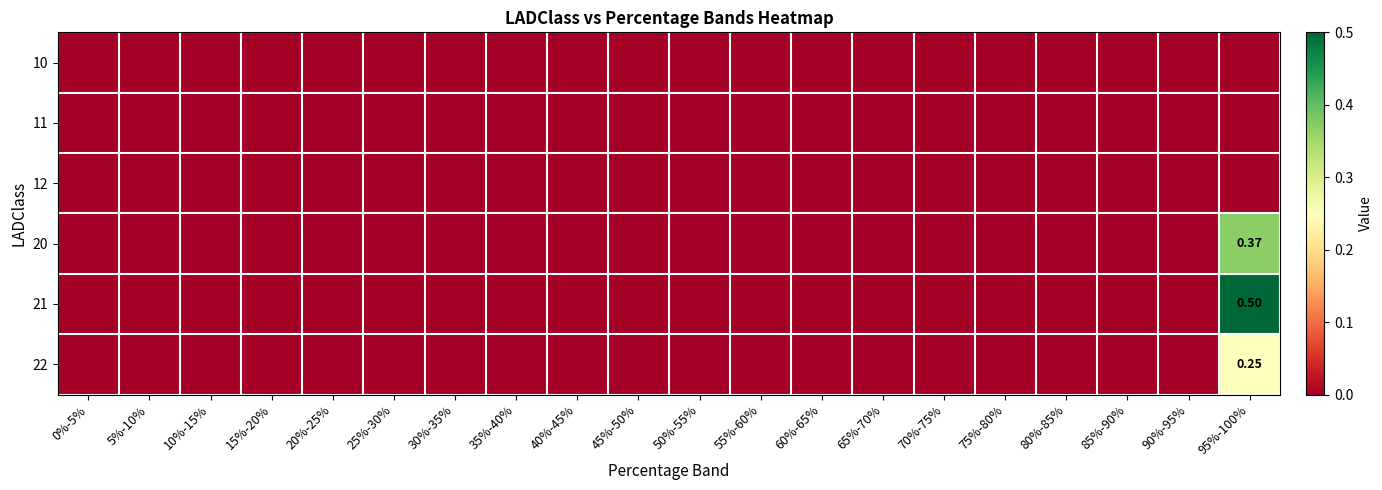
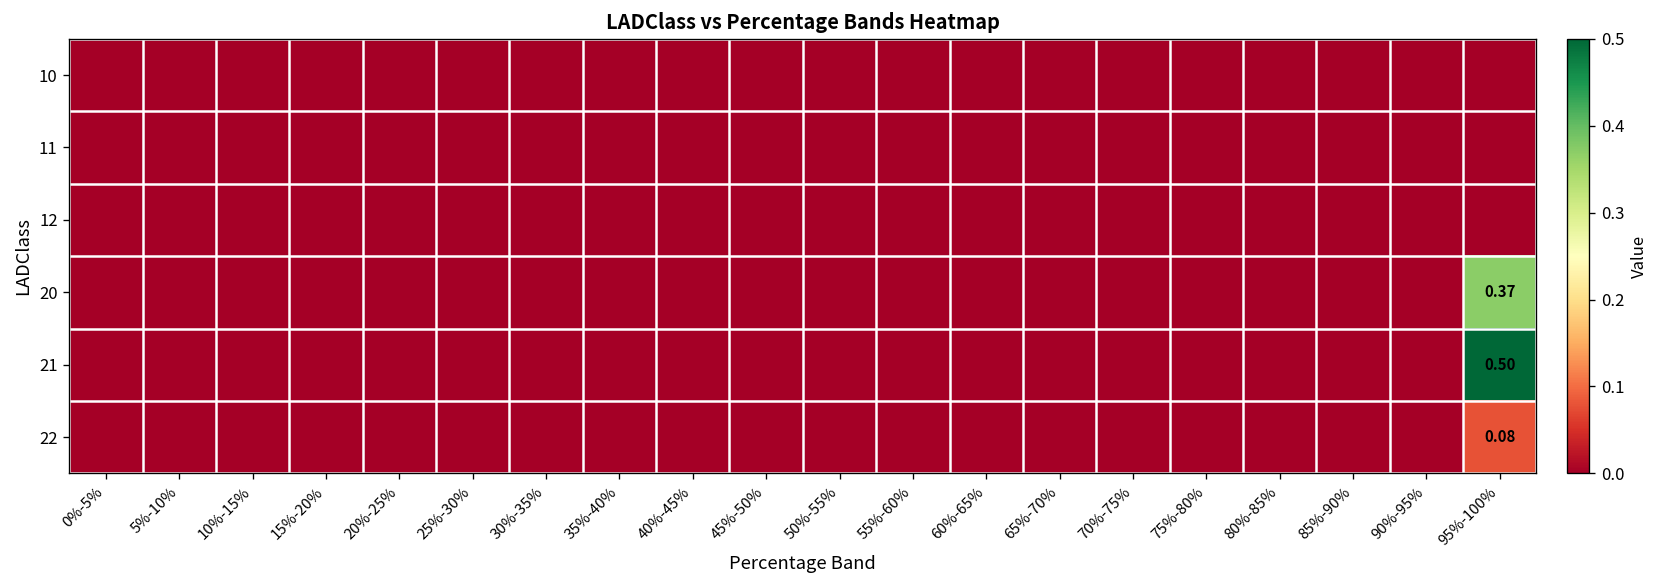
  {
    "20": {
      "95%-100%": 0.37
    },
    "21": {
      "95%-100%": 0.50
    },
    "22": {
-     "95%-100%": 0.25
+     "95%-100%": 0.08
    }
  }
